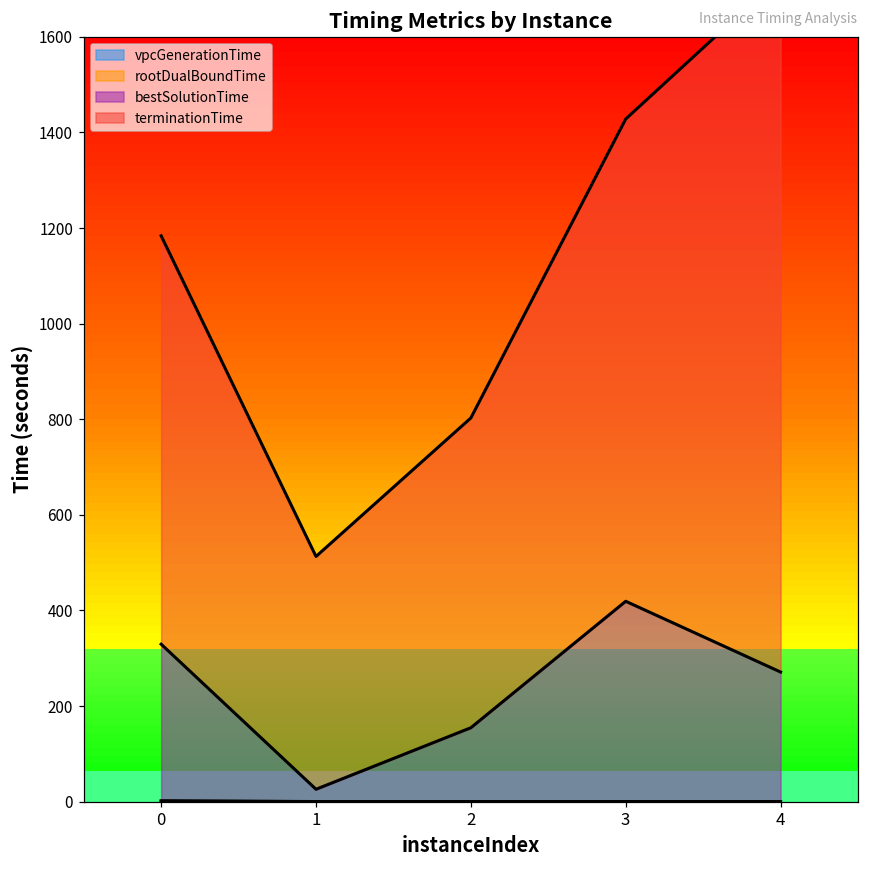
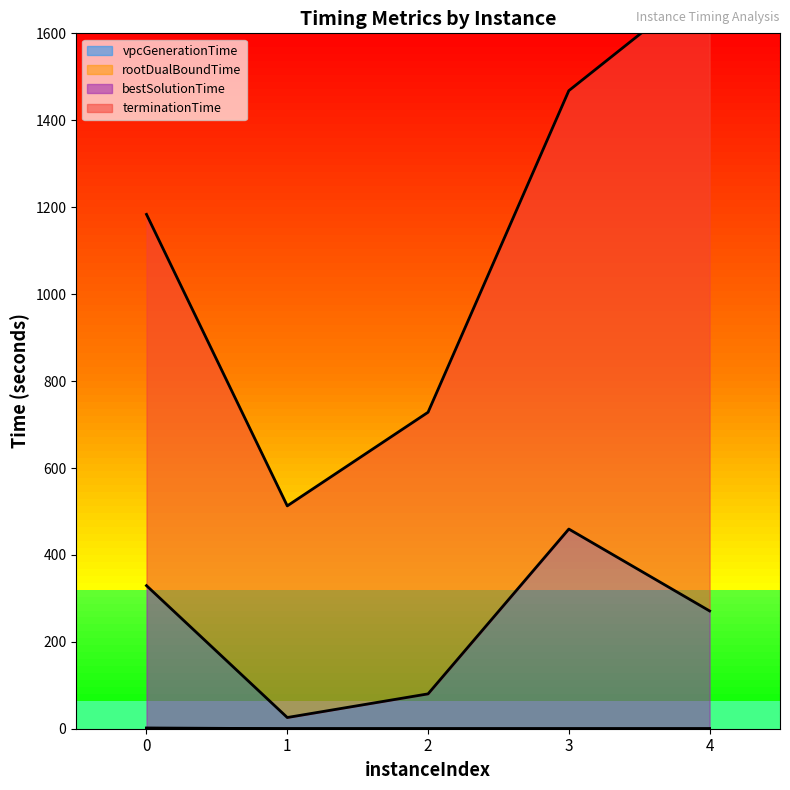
  {
    "bestSolutionTime": {
      "0": 330,
      "1": 30,
-     "2": 150,
-     "3": 420,
+     "2": 80,
+     "3": 460,
      "4": 270
    }
  }
